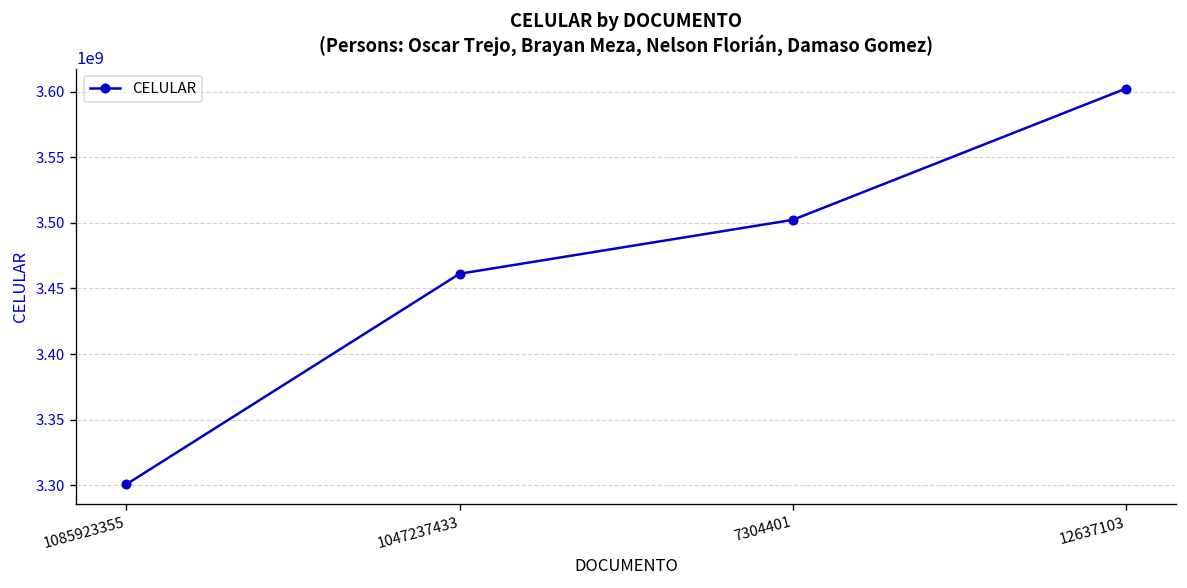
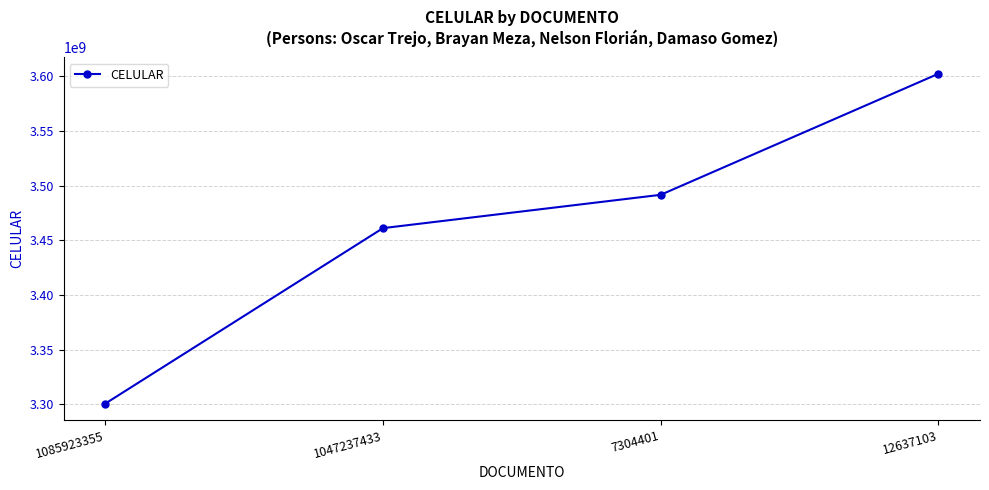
  {
    "1085923355": 3301000000,
    "1047237433": 3461000000,
-   "7304401": 3502000000,
+   "7304401": 3492000000,
    "12637103": 3602000000
  }
